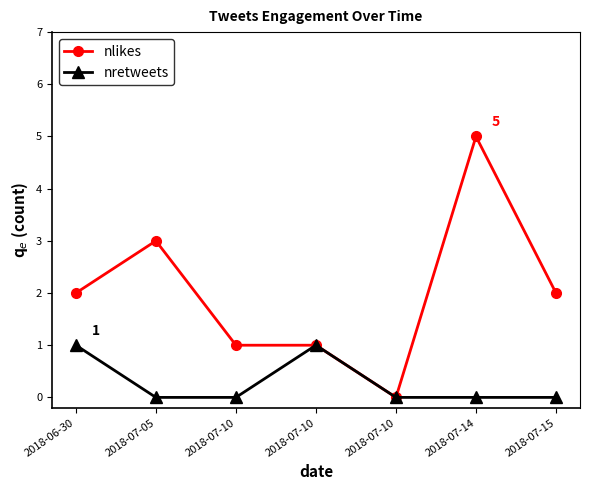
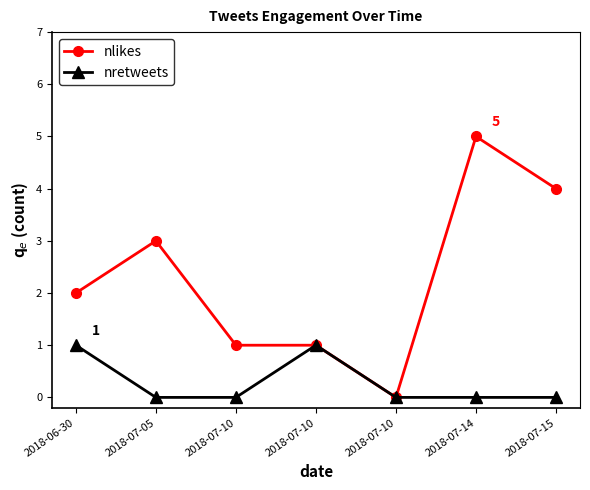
  {
    "nlikes": {
      "2018-06-30": 2,
      "2018-07-05": 3,
-     "2018-07-15": 2
+     "2018-07-15": 4
    },
    "nretweets": {
      "2018-06-30": 1
    }
  }
